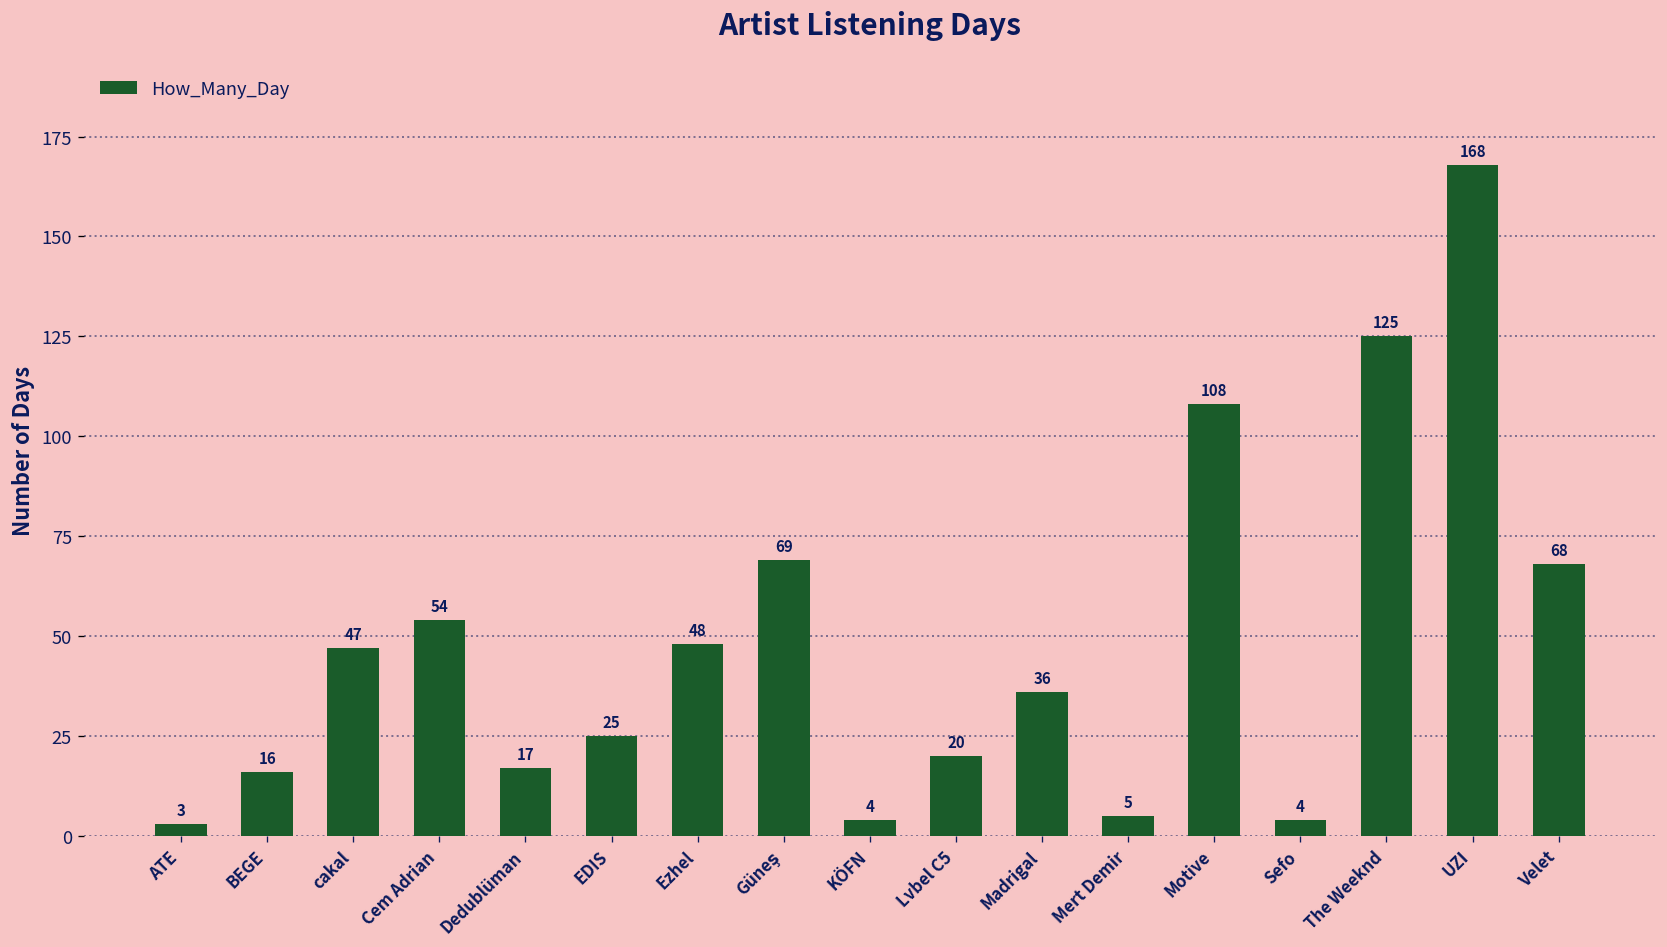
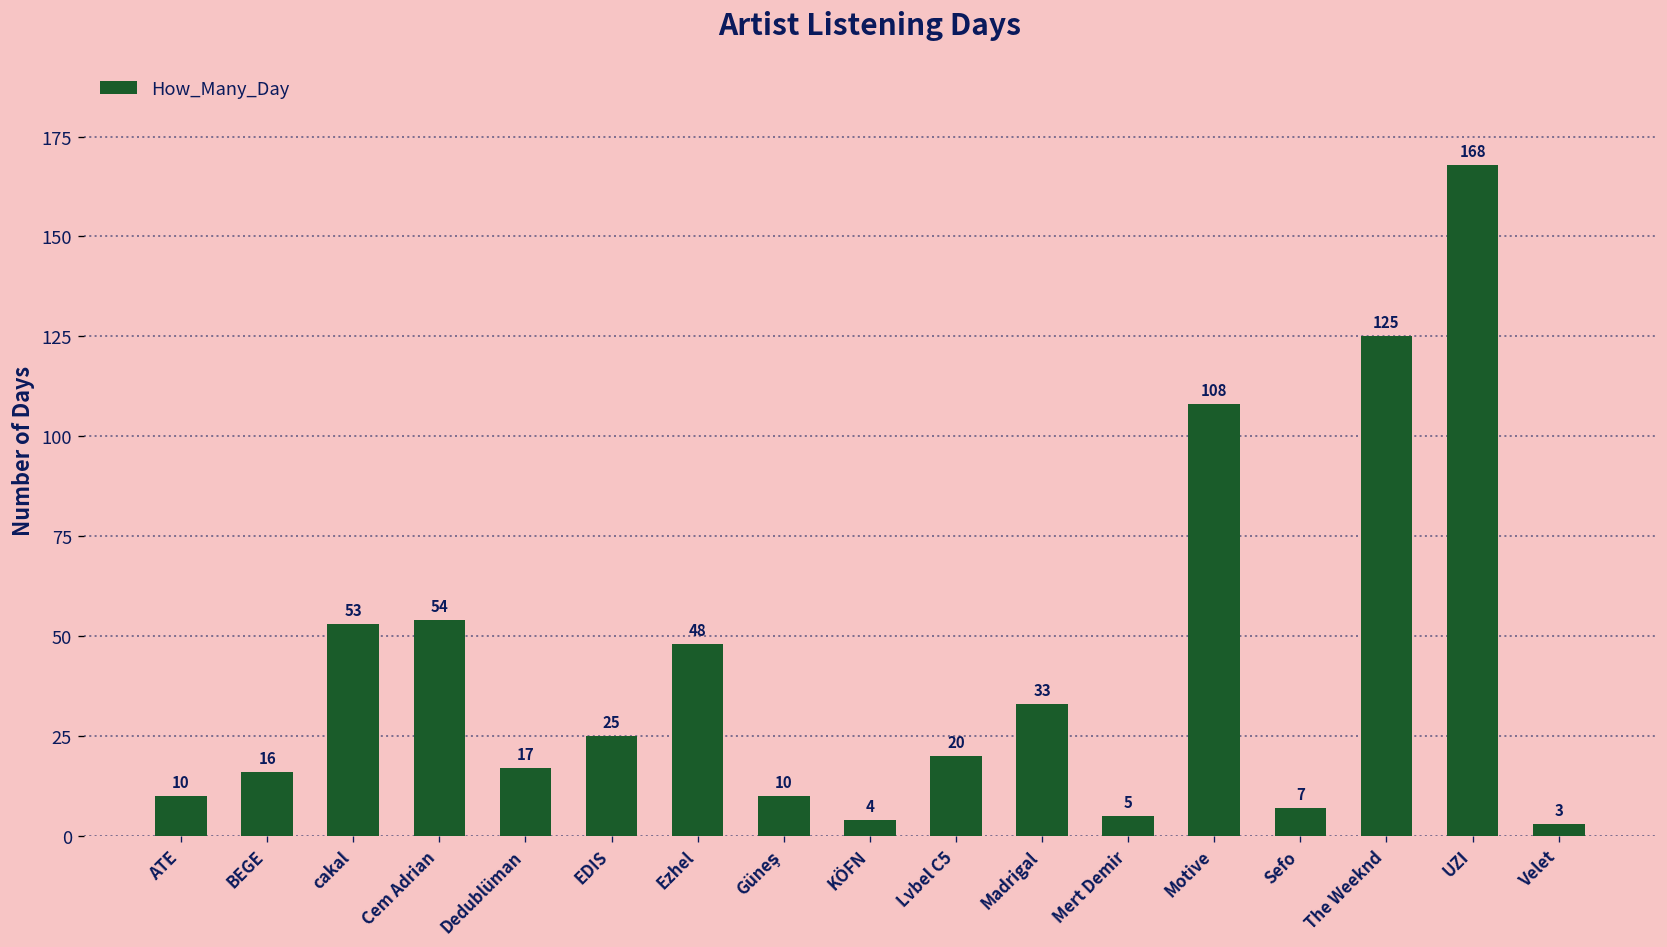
  {
-   "ATE": 3,
+   "ATE": 10,
    "BEGE": 16,
-   "cakal": 47,
+   "cakal": 53,
    "Cem Adrian": 54,
    "Dedublüman": 17,
    "EDIS": 25,
    "Ezhel": 48,
-   "Güneş": 69,
+   "Güneş": 10,
    "KÖFN": 4,
    "Lvbel C5": 20,
-   "Madrigal": 36,
+   "Madrigal": 33,
    "Mert Demir": 5,
    "Motive": 108,
-   "Sefo": 4,
+   "Sefo": 7,
    "The Weeknd": 125,
    "UZI": 168,
-   "Velet": 68
+   "Velet": 3
  }
